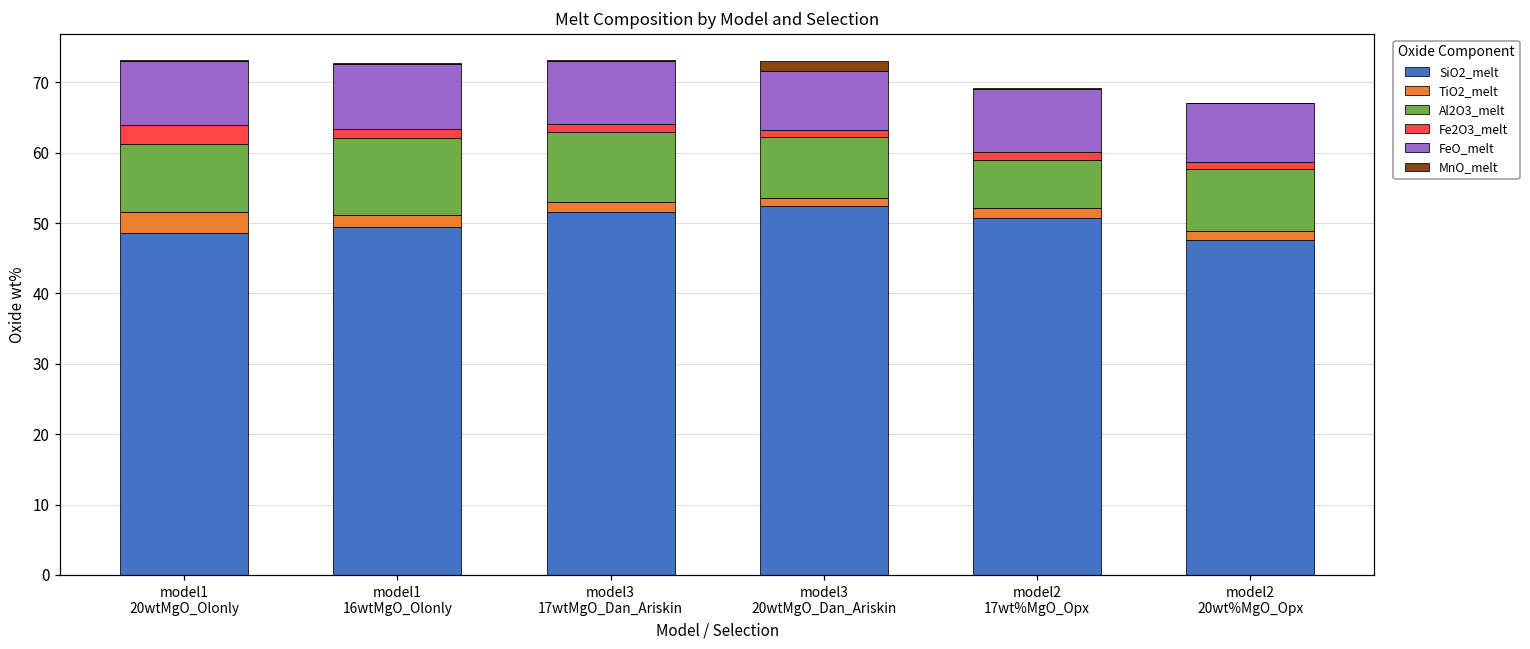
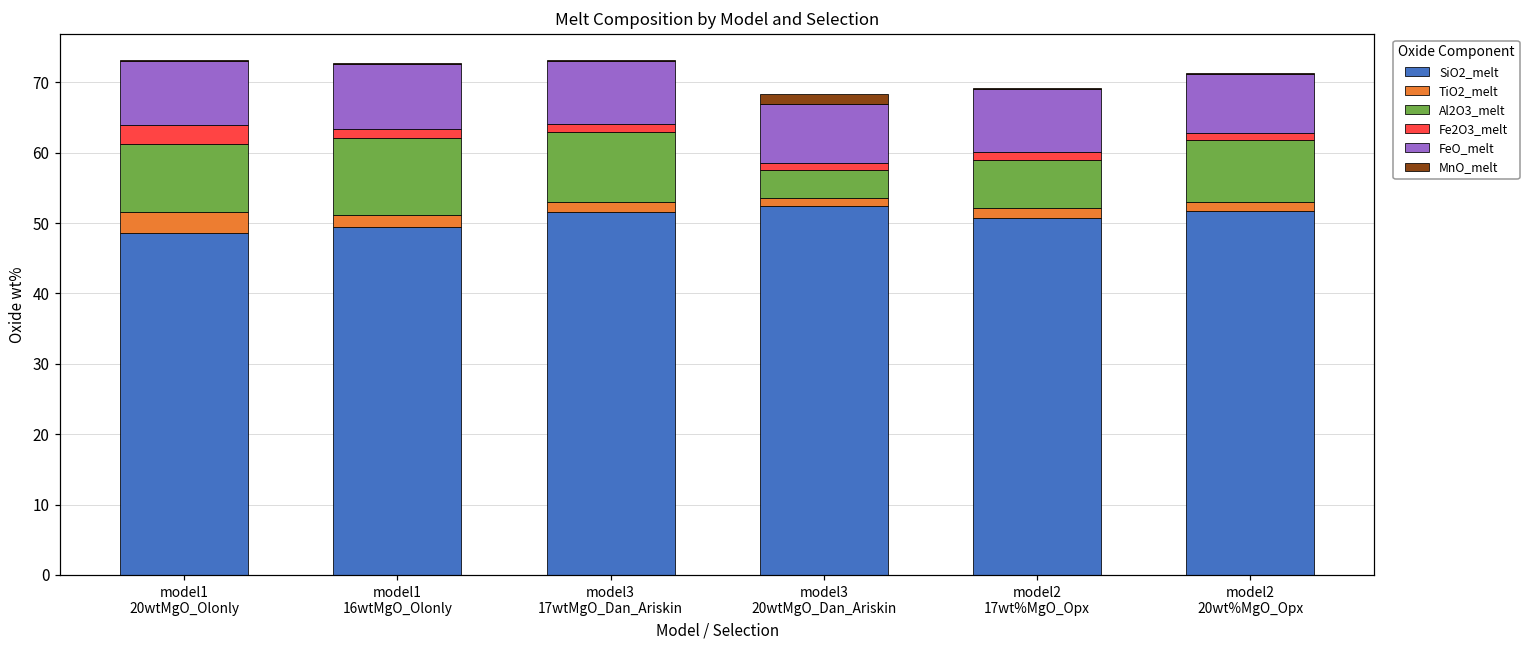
  {
    "SiO2_melt": {
      "model1 20wtMgO_Olonly": 49,
      "model1 16wtMgO_Olonly": 50,
      "model3 17wtMgO_Dan_Ariskin": 52,
      "model3 20wtMgO_Dan_Ariskin": 52,
      "model2 17wt%MgO_Opx": 51,
-     "model2 20wt%MgO_Opx": 48
+     "model2 20wt%MgO_Opx": 52
    },
    "TiO2_melt": {
      "model1 20wtMgO_Olonly": 3,
      "model1 16wtMgO_Olonly": 2,
      "model3 17wtMgO_Dan_Ariskin": 1,
      "model3 20wtMgO_Dan_Ariskin": 1,
      "model2 17wt%MgO_Opx": 1,
      "model2 20wt%MgO_Opx": 1
    },
    "Al2O3_melt": {
      "model1 20wtMgO_Olonly": 10,
      "model1 16wtMgO_Olonly": 11,
      "model3 17wtMgO_Dan_Ariskin": 10,
-     "model3 20wtMgO_Dan_Ariskin": 9,
+     "model3 20wtMgO_Dan_Ariskin": 4,
      "model2 17wt%MgO_Opx": 7,
      "model2 20wt%MgO_Opx": 9
    },
    "Fe2O3_melt": {
      "model1 20wtMgO_Olonly": 3,
      "model1 16wtMgO_Olonly": 1,
      "model3 17wtMgO_Dan_Ariskin": 1,
      "model3 20wtMgO_Dan_Ariskin": 1,
      "model2 17wt%MgO_Opx": 1,
      "model2 20wt%MgO_Opx": 1
    },
    "FeO_melt": {
      "model1 20wtMgO_Olonly": 9,
      "model1 16wtMgO_Olonly": 9,
      "model3 17wtMgO_Dan_Ariskin": 9,
      "model3 20wtMgO_Dan_Ariskin": 8,
      "model2 17wt%MgO_Opx": 9,
      "model2 20wt%MgO_Opx": 8
    },
    "MnO_melt": {
      "model3 20wtMgO_Dan_Ariskin": 1
    }
  }
